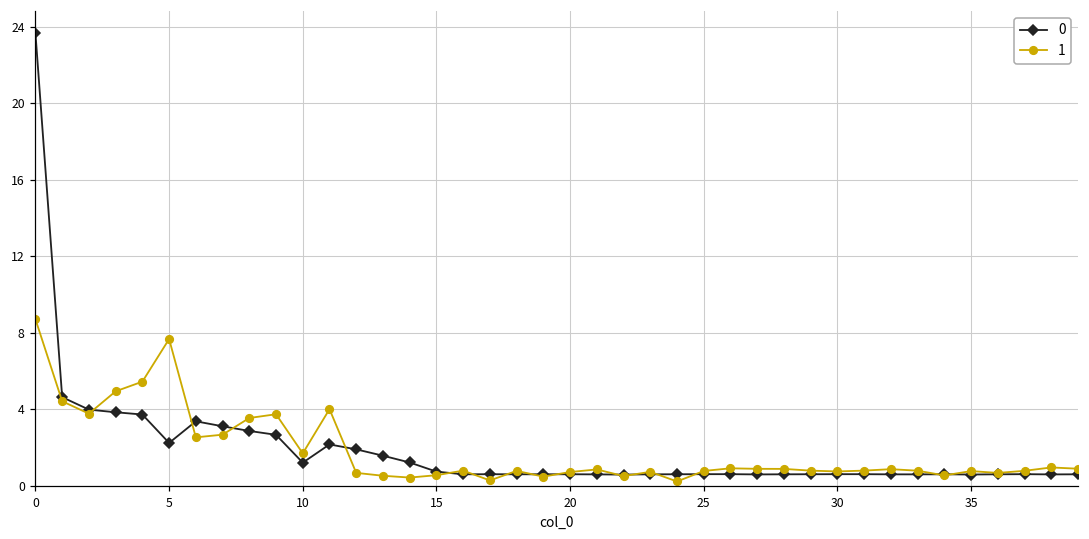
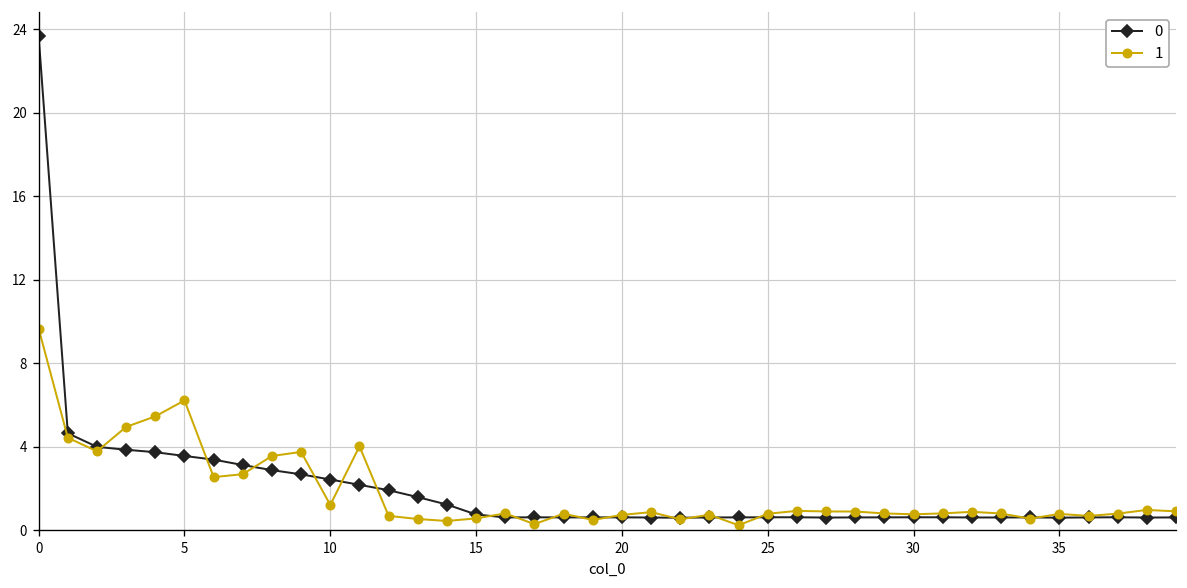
  {
    "0": {
      "0": 23.7,
-     "5": 2.2,
-     "10": 1.2,
+     "5": 3.6,
+     "10": 2.4,
      "15": 0.7,
      "25": 0.6,
      "35": 0.6
    },
    "1": {
-     "0": 8.7,
-     "5": 7.7,
-     "10": 1.7,
+     "0": 9.7,
+     "5": 6.2,
+     "10": 1.2,
      "15": 0.6,
      "25": 0.8,
      "35": 0.8
    }
  }
